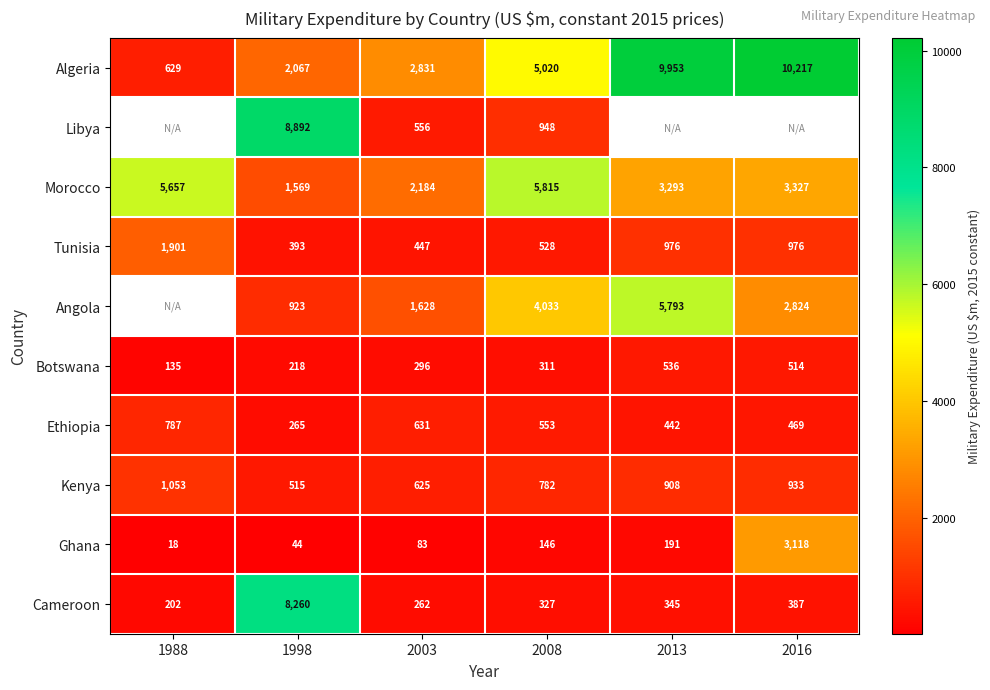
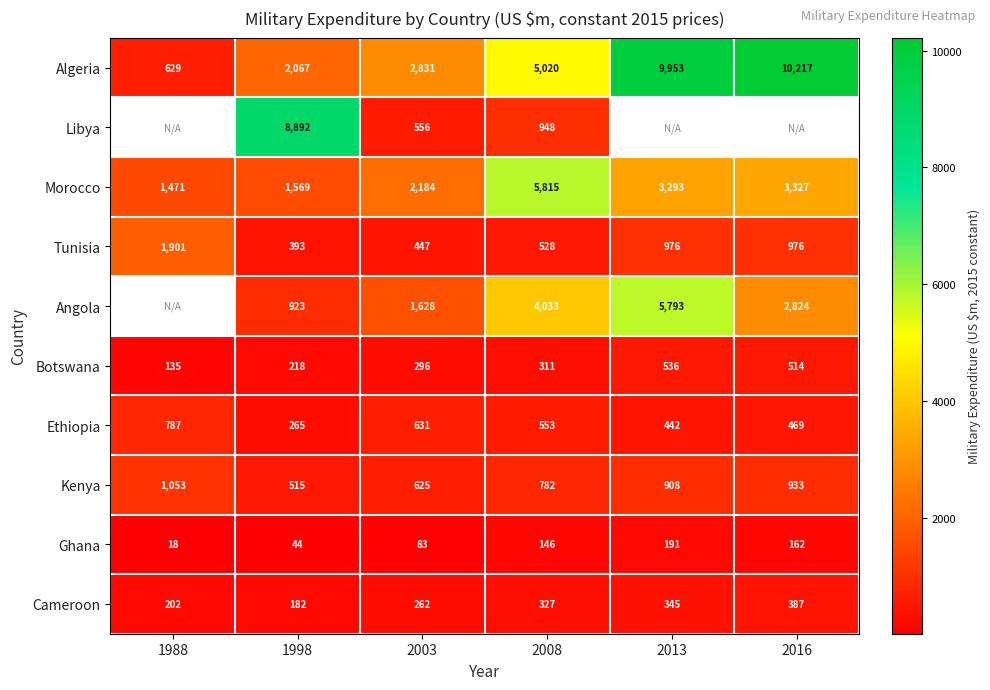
  {
    "Algeria": {
      "1988": "629",
      "1998": "2,067",
      "2003": "2,831",
      "2008": "5,020",
      "2013": "9,953",
      "2016": "10,217"
    },
    "Libya": {
      "1998": "8,892",
      "2003": "556",
      "2008": "948"
    },
    "Morocco": {
-     "1988": "5,657",
+     "1988": "1,471",
      "1998": "1,569",
      "2003": "2,184",
      "2008": "5,815",
      "2013": "3,293",
      "2016": "3,327"
    },
    "Tunisia": {
      "1988": "1,901",
      "1998": "393",
      "2003": "447",
      "2008": "528",
      "2013": "976",
      "2016": "976"
    },
    "Angola": {
      "1998": "923",
      "2003": "1,628",
      "2008": "4,033",
      "2013": "5,793",
      "2016": "2,824"
    },
    "Botswana": {
      "1988": "135",
      "1998": "218",
      "2003": "296",
      "2008": "311",
      "2013": "536",
      "2016": "514"
    },
    "Ethiopia": {
      "1988": "787",
      "1998": "265",
      "2003": "631",
      "2008": "553",
      "2013": "442",
      "2016": "469"
    },
    "Kenya": {
      "1988": "1,053",
      "1998": "515",
      "2003": "625",
      "2008": "782",
      "2013": "908",
      "2016": "933"
    },
    "Ghana": {
      "1988": "18",
      "1998": "44",
      "2003": "83",
      "2008": "146",
      "2013": "191",
-     "2016": "3,118"
+     "2016": "162"
    },
    "Cameroon": {
      "1988": "202",
-     "1998": "8,260",
+     "1998": "182",
      "2003": "262",
      "2008": "327",
      "2013": "345",
      "2016": "387"
    }
  }
